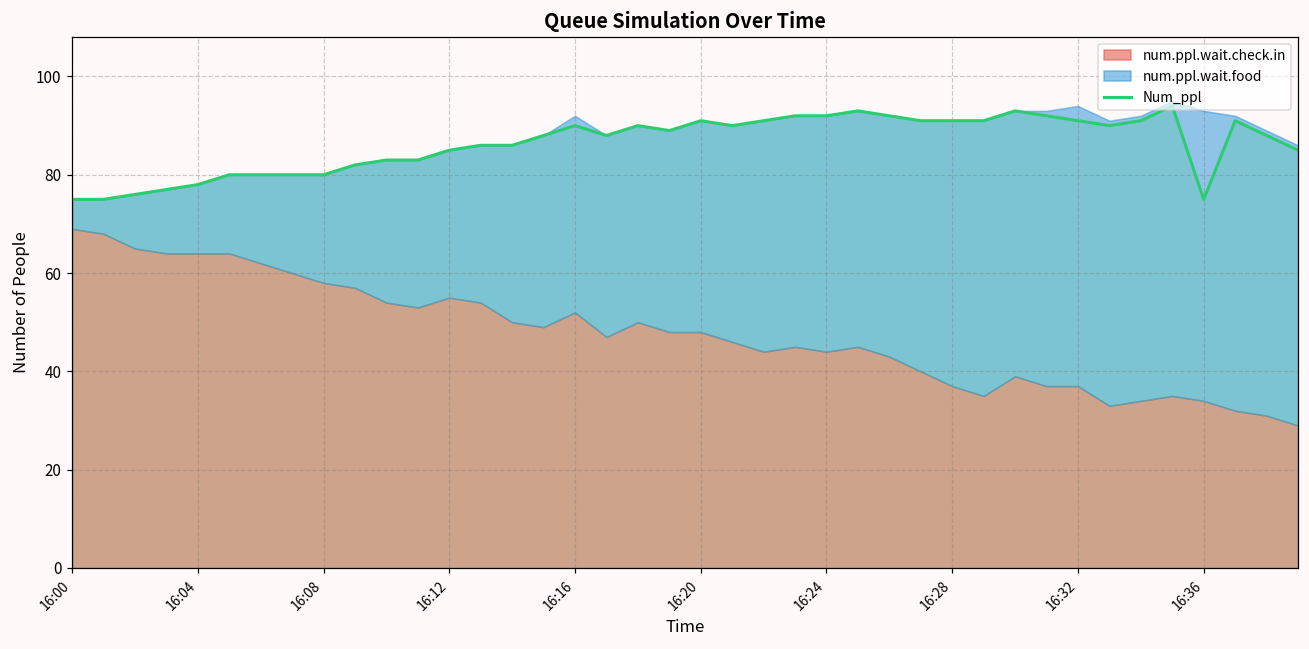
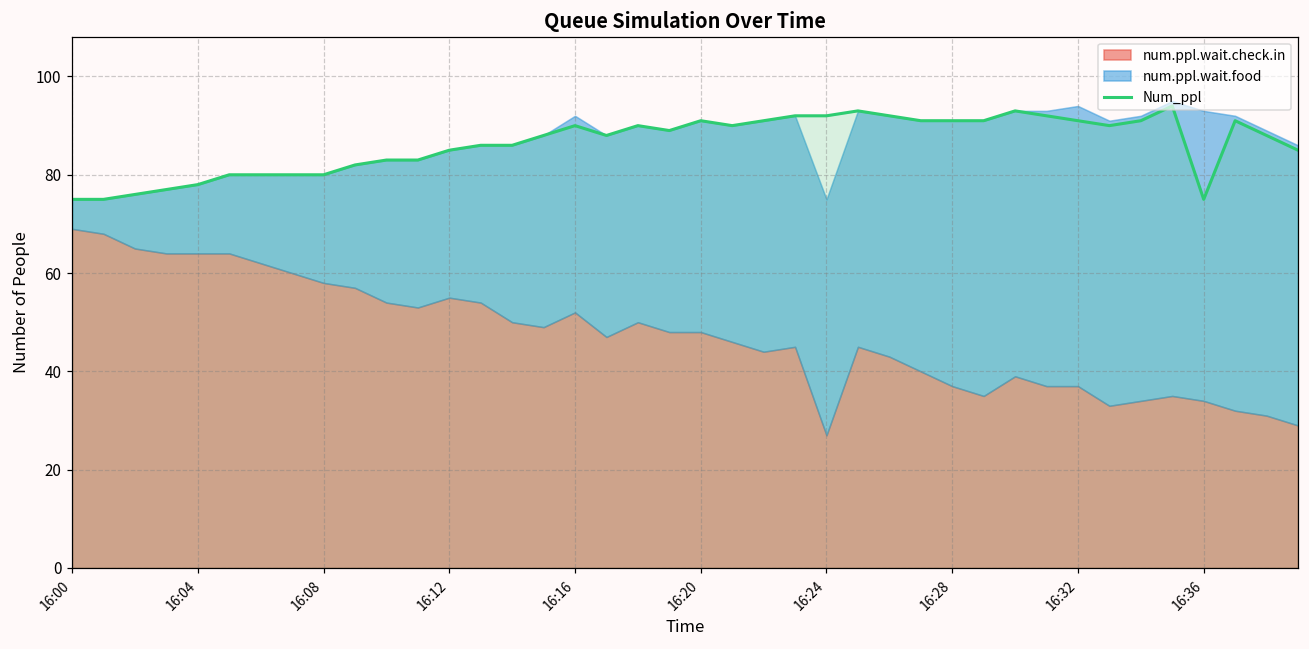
  {
    "num.ppl.wait.check.in": {
      "16:00": 69,
      "16:04": 64,
      "16:08": 58,
      "16:12": 55,
      "16:16": 52,
      "16:20": 48,
-     "16:24": 44,
+     "16:24": 27,
      "16:28": 37,
      "16:32": 37,
      "16:36": 34
    },
    "num.ppl.wait.food": {
      "16:16": 40,
      "16:32": 57
    },
    "Num_ppl": {
      "16:16": 90,
      "16:32": 91,
      "16:36": 75
    }
  }
